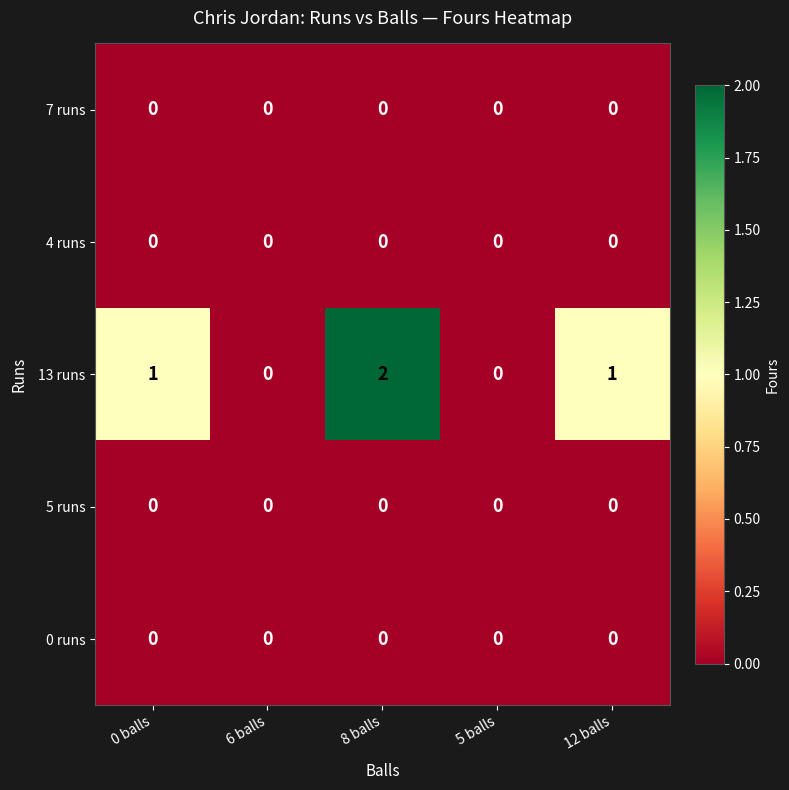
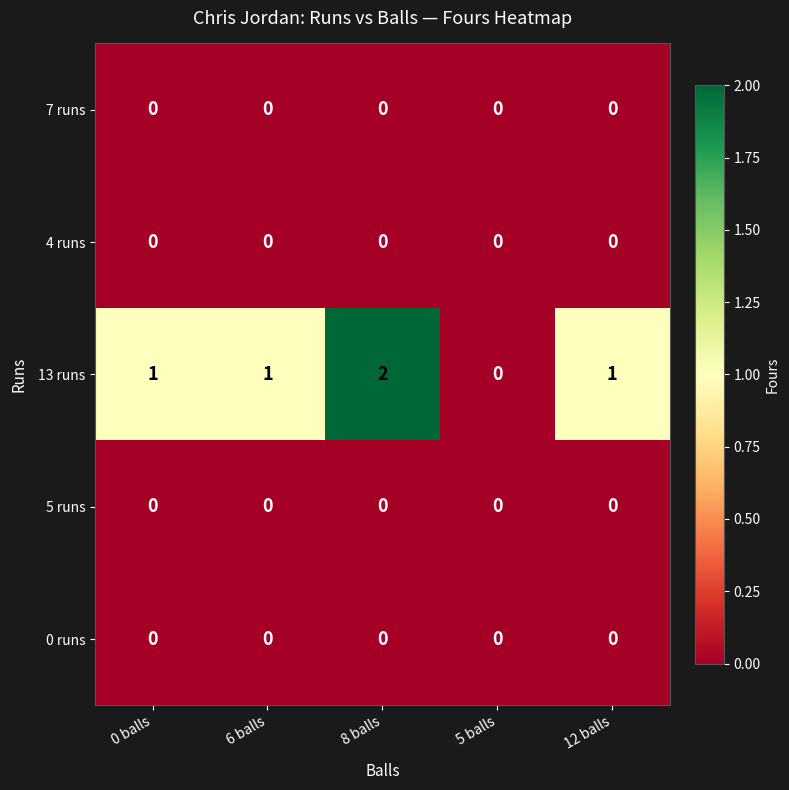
  {
    "7 runs": {
      "0 balls": 0,
      "6 balls": 0,
      "8 balls": 0,
      "5 balls": 0,
      "12 balls": 0
    },
    "4 runs": {
      "0 balls": 0,
      "6 balls": 0,
      "8 balls": 0,
      "5 balls": 0,
      "12 balls": 0
    },
    "13 runs": {
      "0 balls": 1,
-     "6 balls": 0,
+     "6 balls": 1,
      "8 balls": 2,
      "5 balls": 0,
      "12 balls": 1
    },
    "5 runs": {
      "0 balls": 0,
      "6 balls": 0,
      "8 balls": 0,
      "5 balls": 0,
      "12 balls": 0
    },
    "0 runs": {
      "0 balls": 0,
      "6 balls": 0,
      "8 balls": 0,
      "5 balls": 0,
      "12 balls": 0
    }
  }
